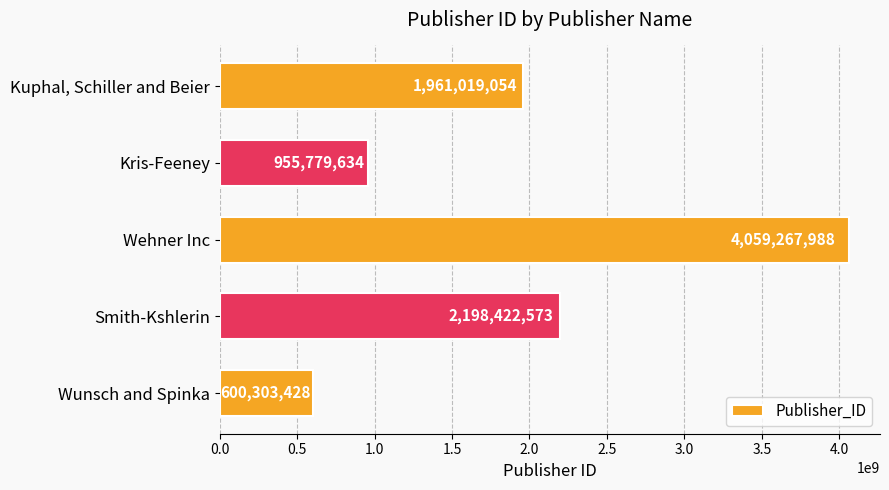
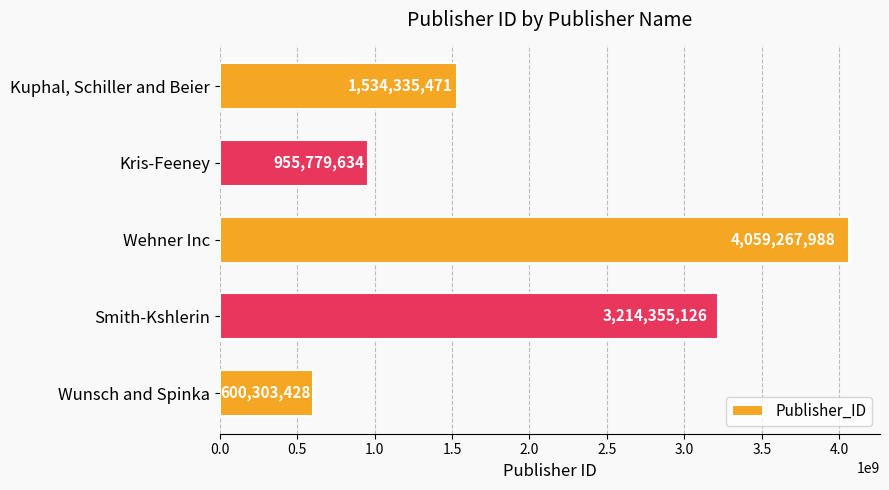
  {
-   "Kuphal, Schiller and Beier": "1,961,019,054",
+   "Kuphal, Schiller and Beier": "1,534,335,471",
    "Kris-Feeney": "955,779,634",
    "Wehner Inc": "4,059,267,988",
-   "Smith-Kshlerin": "2,198,422,573",
+   "Smith-Kshlerin": "3,214,355,126",
    "Wunsch and Spinka": "600,303,428"
  }
